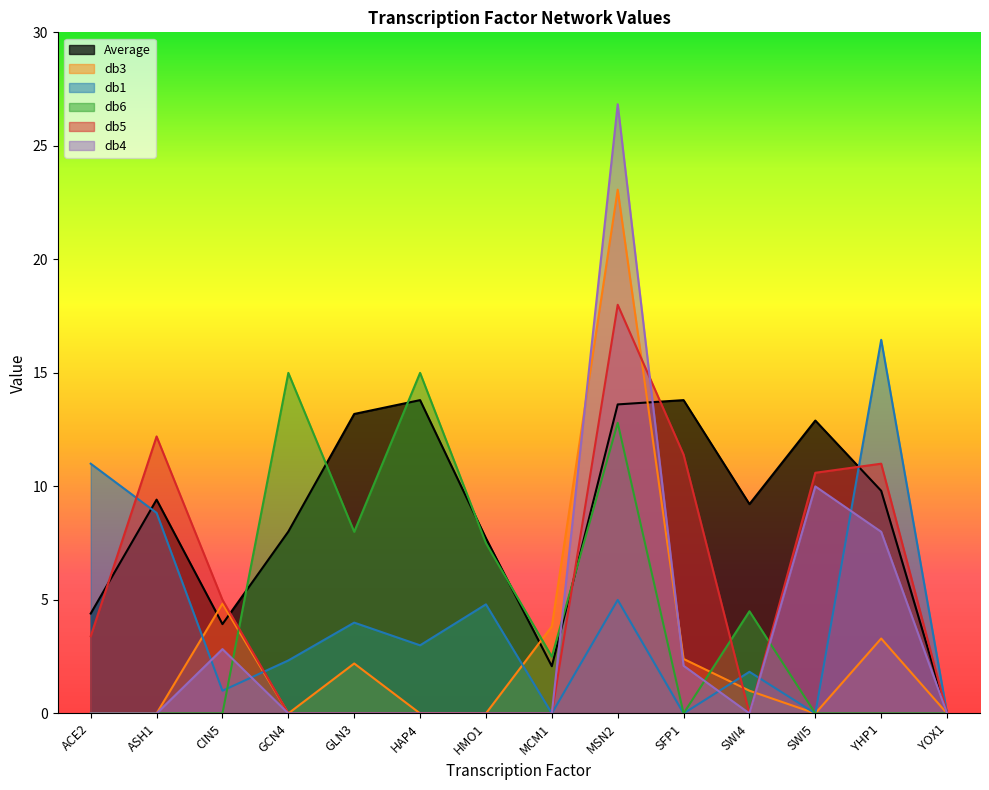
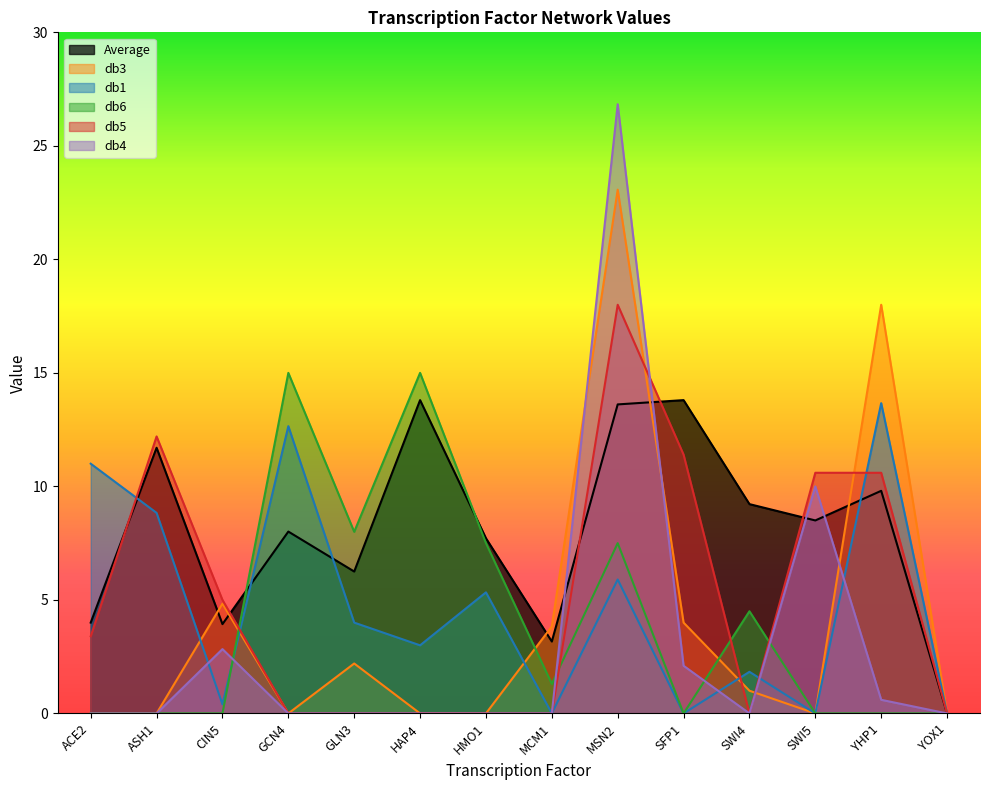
  {
    "Average": {
-     "ACE2": 4.4,
-     "ASH1": 9.4,
+     "ACE2": 4.0,
+     "ASH1": 11.7,
      "CIN5": 3.9,
      "GCN4": 8.0,
-     "GLN3": 13.2,
+     "GLN3": 6.3,
      "HAP4": 13.8,
      "HMO1": 7.7,
-     "MCM1": 2.1,
+     "MCM1": 3.2,
      "MSN2": 13.6,
      "SFP1": 13.8,
      "SWI4": 9.2,
-     "SWI5": 12.9,
+     "SWI5": 8.5,
      "YHP1": 9.8
    },
    "db3": {
      "CIN5": 4.8,
      "GLN3": 2.2,
      "MCM1": 3.8,
      "MSN2": 23.1,
-     "SFP1": 2.4,
+     "SFP1": 4.0,
      "SWI4": 1.0,
-     "YHP1": 3.3
+     "YHP1": 18.0
    },
    "db1": {
      "ACE2": 11.0,
      "ASH1": 8.8,
-     "CIN5": 1.0,
-     "GCN4": 2.3,
+     "CIN5": 0.4,
+     "GCN4": 12.7,
      "GLN3": 4.0,
      "HAP4": 3.0,
-     "HMO1": 4.8,
-     "MSN2": 5.0,
+     "HMO1": 5.3,
+     "MSN2": 5.9,
      "SWI4": 1.8,
-     "YHP1": 16.5
+     "YHP1": 13.7
    },
    "db6": {
      "CIN5": 0.0,
      "GCN4": 15.0,
      "GLN3": 8.0,
      "HAP4": 15.0,
      "HMO1": 7.5,
-     "MCM1": 2.5,
-     "MSN2": 12.8,
+     "MCM1": 1.3,
+     "MSN2": 7.5,
      "SWI4": 4.5,
      "YHP1": 0.0
    },
    "db5": {
      "ACE2": 3.4,
      "ASH1": 12.2,
      "CIN5": 5.0,
      "MSN2": 18.0,
      "SFP1": 11.4,
      "SWI5": 10.6,
-     "YHP1": 11.0
+     "YHP1": 10.6
    },
    "db4": {
      "CIN5": 2.8,
      "MSN2": 26.8,
      "SFP1": 2.1,
      "SWI5": 10.0,
-     "YHP1": 8.0
+     "YHP1": 0.6
    }
  }
